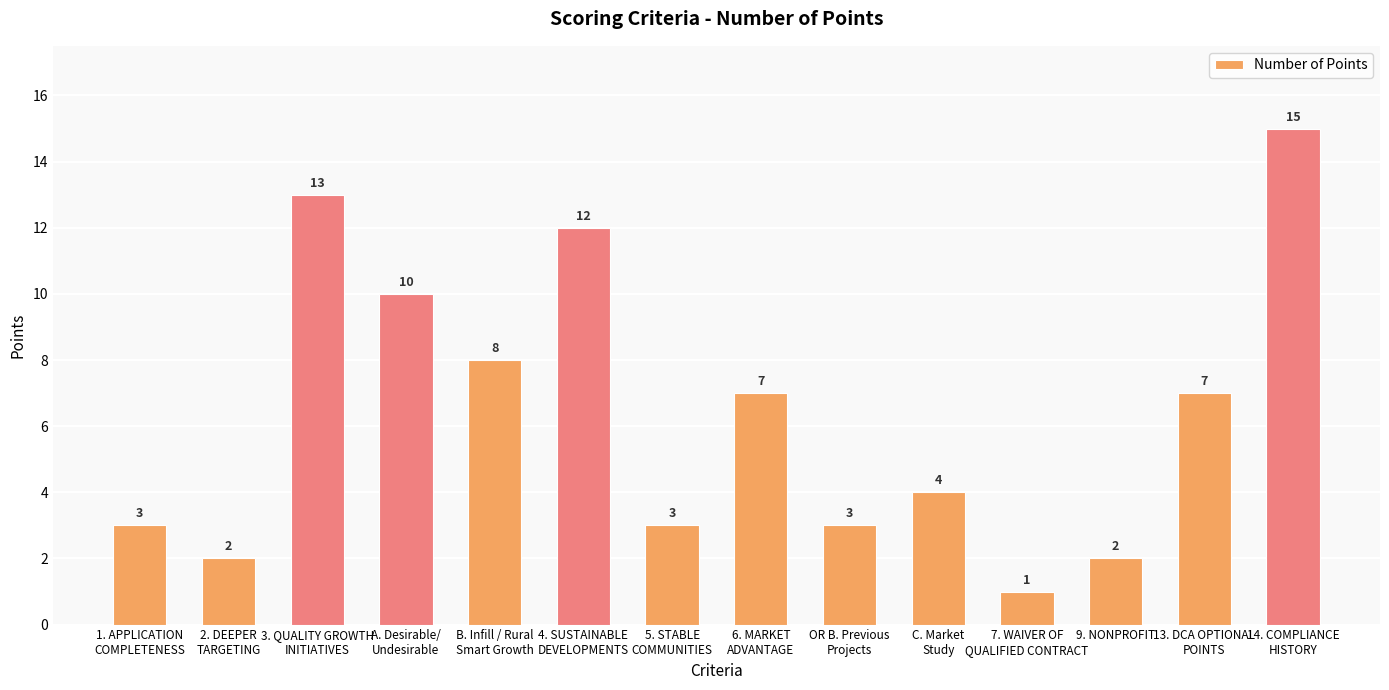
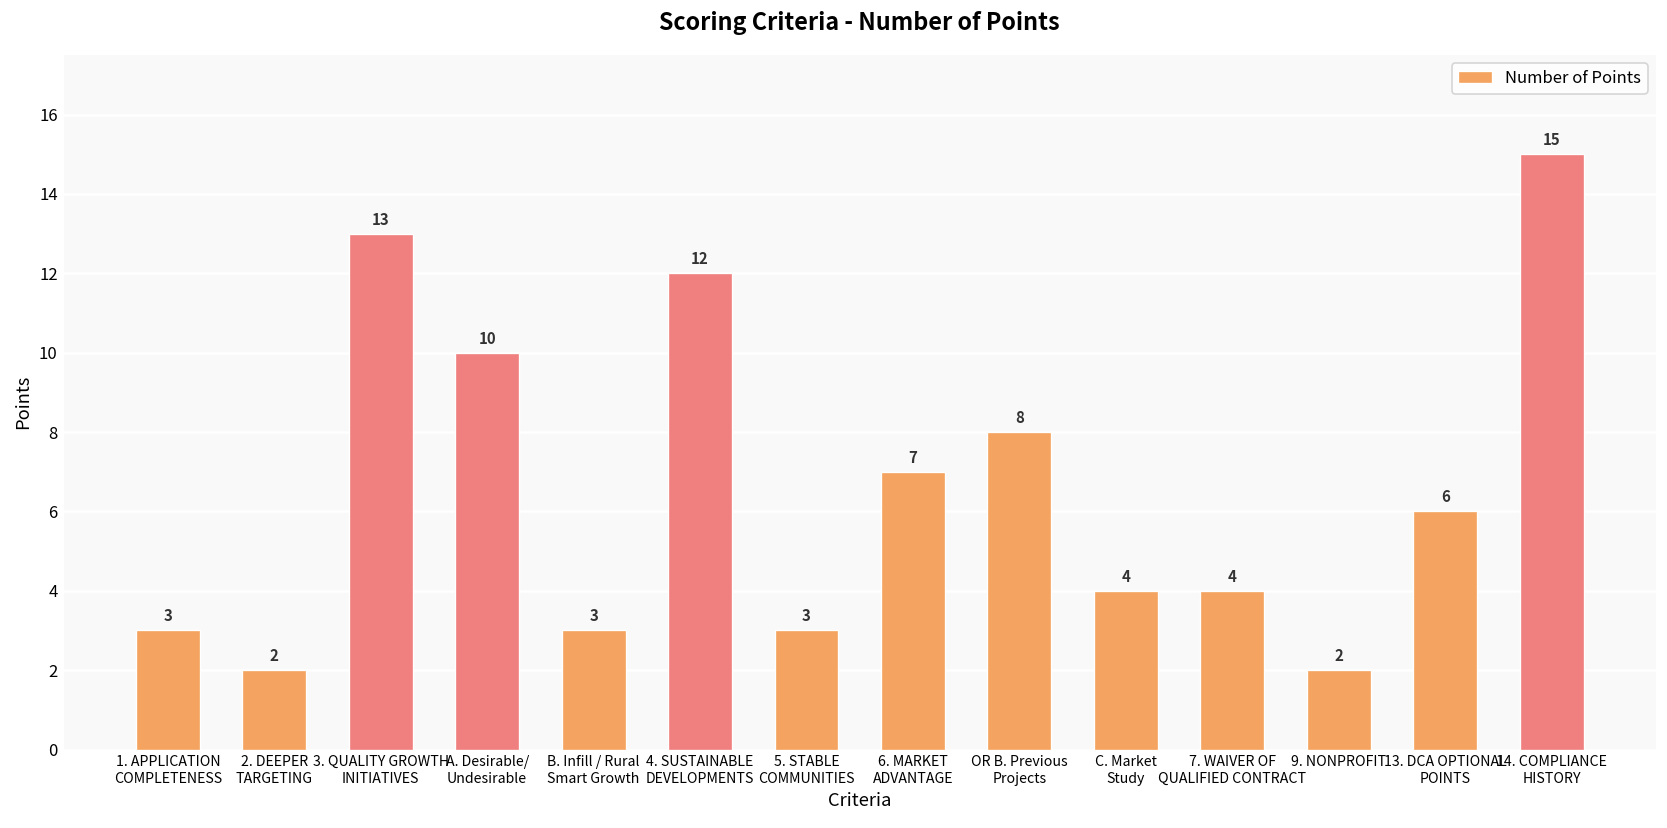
  {
    "1. APPLICATION COMPLETENESS": 3,
    "2. DEEPER TARGETING": 2,
    "3. QUALITY GROWTH INITIATIVES": 13,
    "A. Desirable/ Undesirable": 10,
-   "B. Infill / Rural Smart Growth": 8,
+   "B. Infill / Rural Smart Growth": 3,
    "4. SUSTAINABLE DEVELOPMENTS": 12,
    "5. STABLE COMMUNITIES": 3,
    "6. MARKET ADVANTAGE": 7,
-   "OR B. Previous Projects": 3,
+   "OR B. Previous Projects": 8,
    "C. Market Study": 4,
-   "7. WAIVER OF QUALIFIED CONTRACT": 1,
-   "13. DCA OPTIONAL POINTS": 7,
+   "7. WAIVER OF QUALIFIED CONTRACT": 4,
+   "13. DCA OPTIONAL POINTS": 6,
    "14. COMPLIANCE HISTORY": 15
  }
